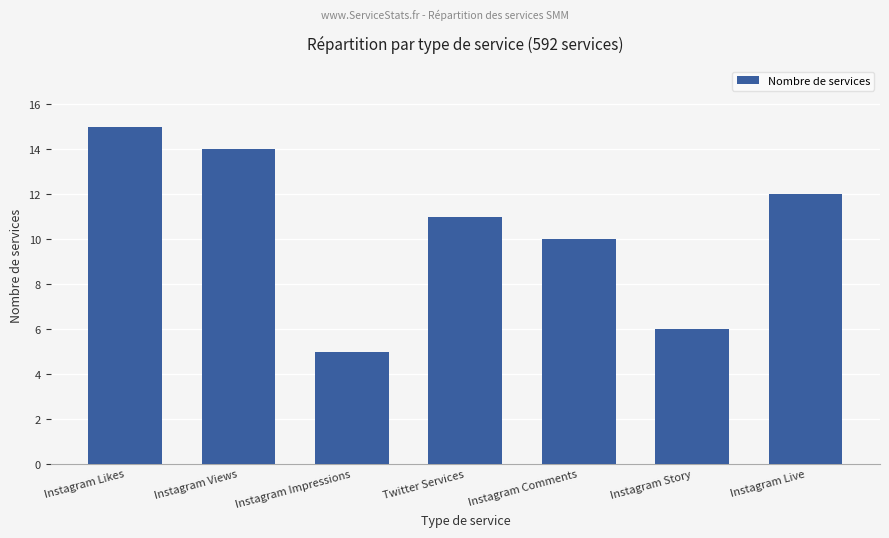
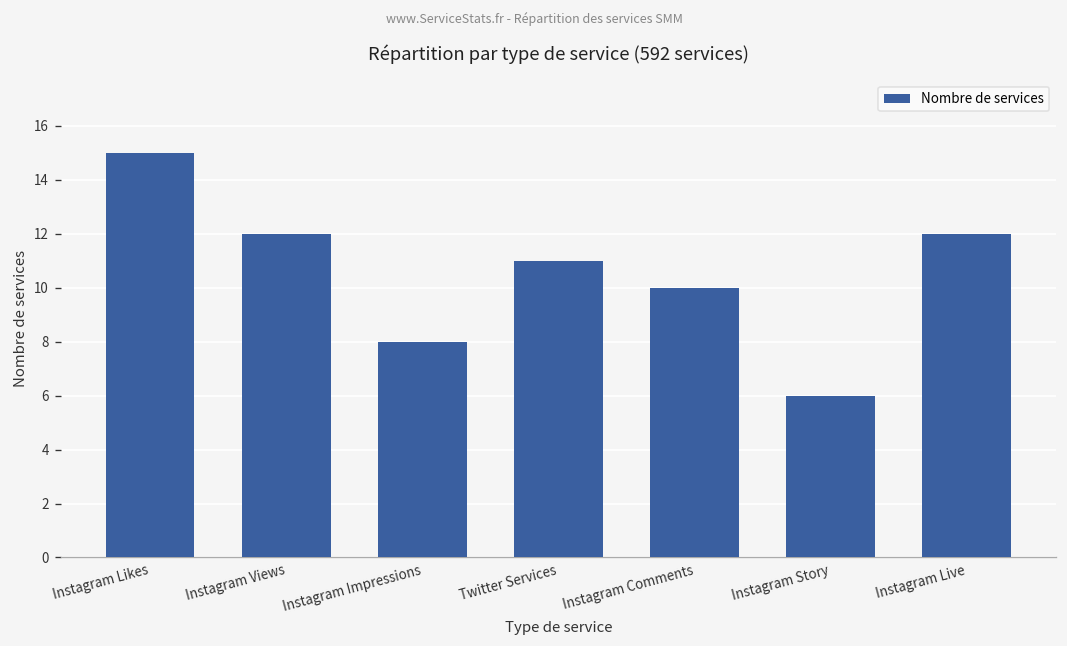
  {
    "Instagram Likes": 15,
-   "Instagram Views": 14,
-   "Instagram Impressions": 5,
+   "Instagram Views": 12,
+   "Instagram Impressions": 8,
    "Twitter Services": 11,
    "Instagram Comments": 10,
    "Instagram Story": 6,
    "Instagram Live": 12
  }
